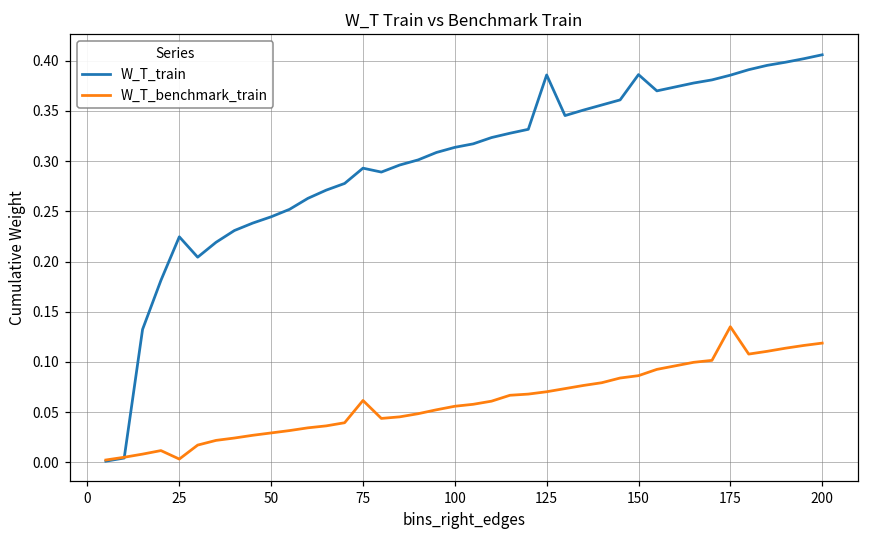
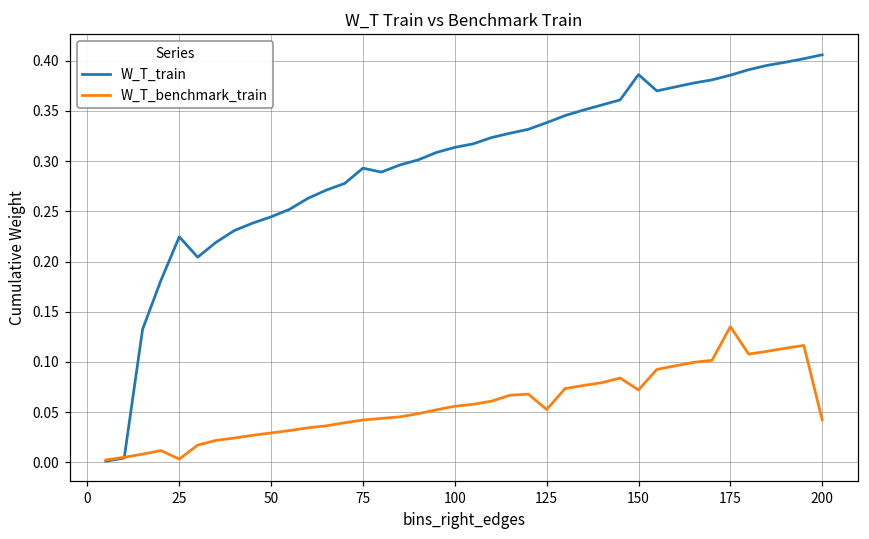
  {
    "W_T_train": {
      "25": 0.22,
      "50": 0.24,
      "75": 0.29,
      "100": 0.31,
-     "125": 0.39,
+     "125": 0.34,
      "150": 0.39,
      "175": 0.39,
      "200": 0.41
    },
    "W_T_benchmark_train": {
      "25": 0.00,
      "50": 0.03,
-     "75": 0.06,
+     "75": 0.04,
      "100": 0.06,
-     "125": 0.07,
-     "150": 0.09,
+     "125": 0.05,
+     "150": 0.07,
      "175": 0.14,
-     "200": 0.12
+     "200": 0.04
    }
  }
